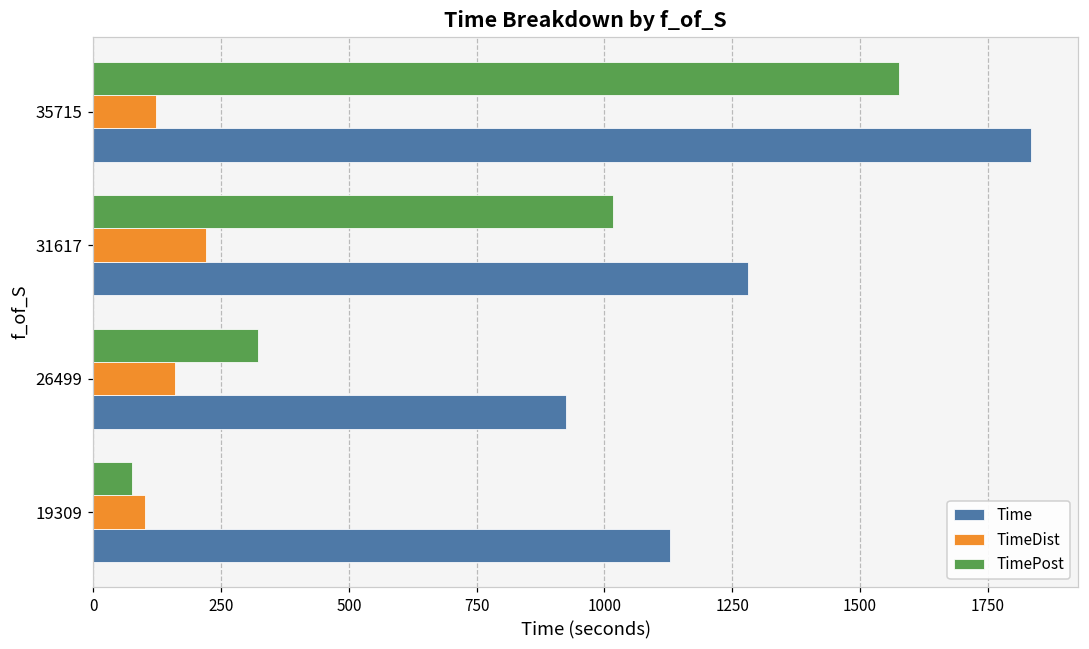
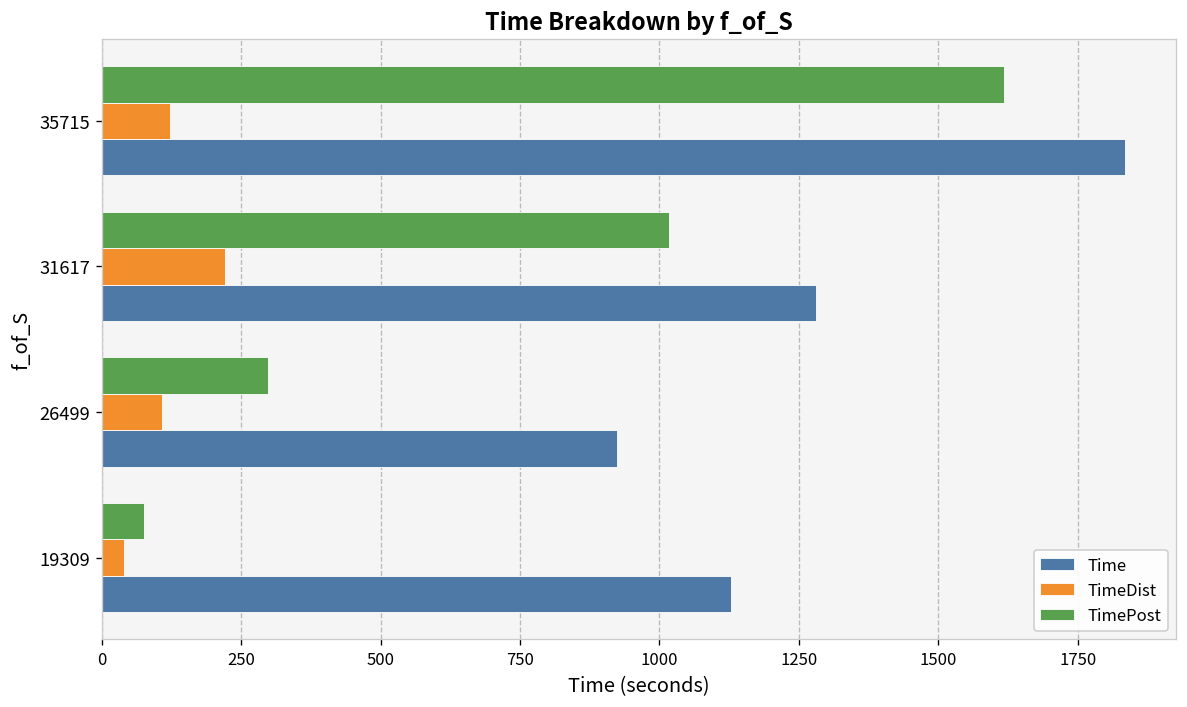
  {
    "Time": {
      "35715": 1830,
      "31617": 1280,
      "26499": 920,
      "19309": 1130
    },
    "TimeDist": {
      "35715": 120,
      "31617": 220,
-     "26499": 160,
-     "19309": 100
+     "26499": 110,
+     "19309": 40
    },
    "TimePost": {
-     "35715": 1580,
+     "35715": 1620,
      "31617": 1020,
-     "26499": 320,
+     "26499": 300,
      "19309": 80
    }
  }
